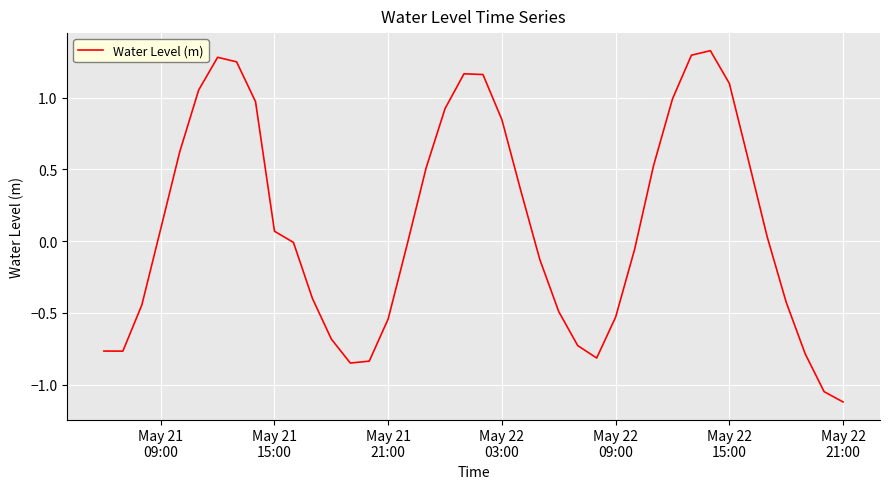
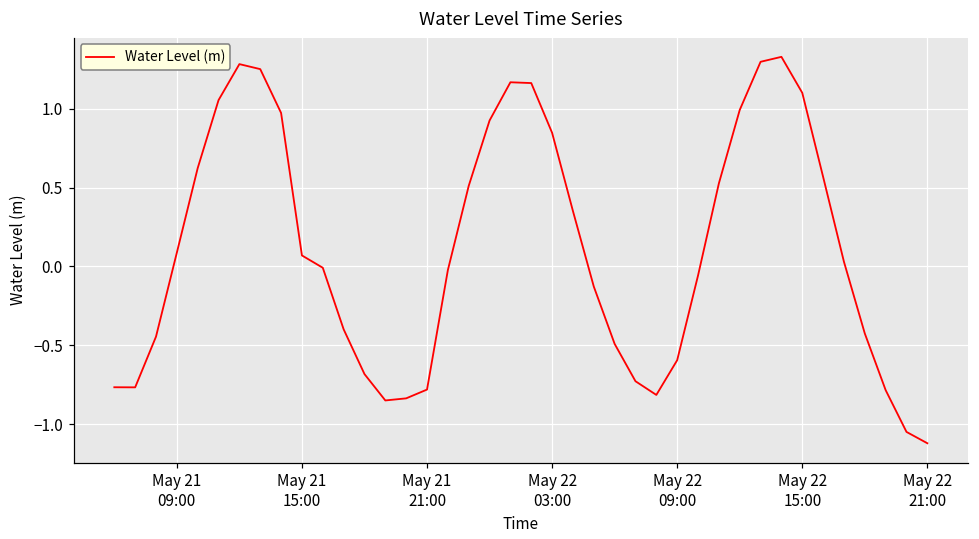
  {
    "May 21 09:00": 0.09,
    "May 21 15:00": 0.07,
-   "May 21 21:00": -0.54,
+   "May 21 21:00": -0.78,
    "May 22 03:00": 0.85,
-   "May 22 09:00": -0.53,
+   "May 22 09:00": -0.59,
    "May 22 15:00": 1.10,
    "May 22 21:00": -1.12
  }
